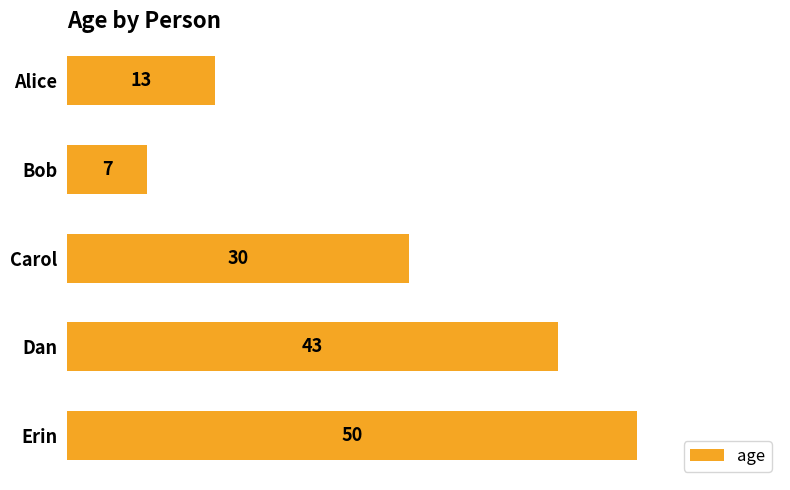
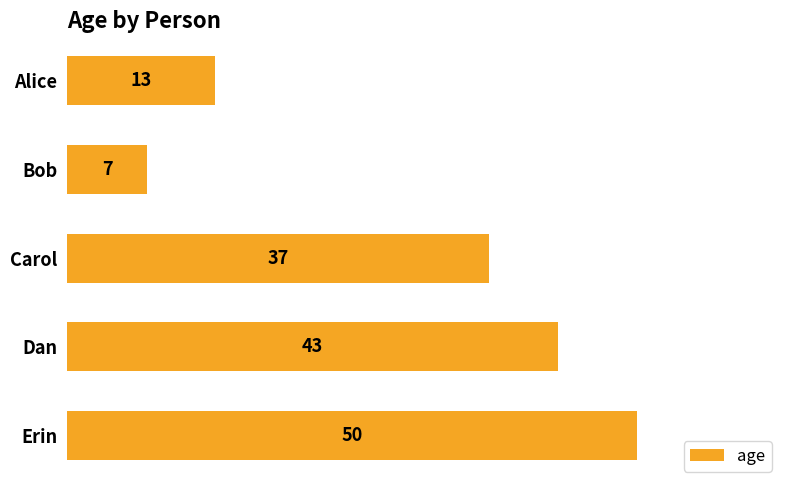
  {
    "Alice": 13,
    "Bob": 7,
-   "Carol": 30,
+   "Carol": 37,
    "Dan": 43,
    "Erin": 50
  }
